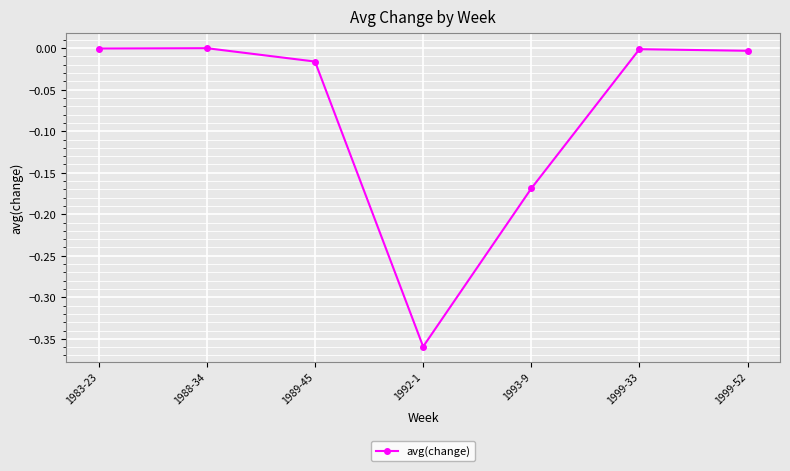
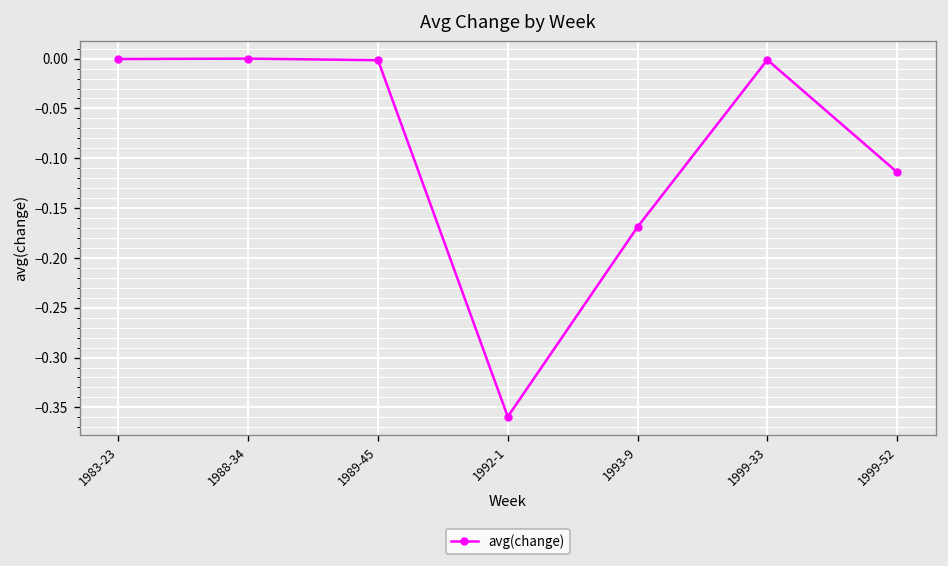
  {
    "1983-23": 0.00,
    "1988-34": 0.00,
-   "1989-45": -0.02,
+   "1989-45": 0.00,
    "1992-1": -0.36,
    "1993-9": -0.17,
    "1999-33": 0.00,
-   "1999-52": 0.00
+   "1999-52": -0.11
  }
